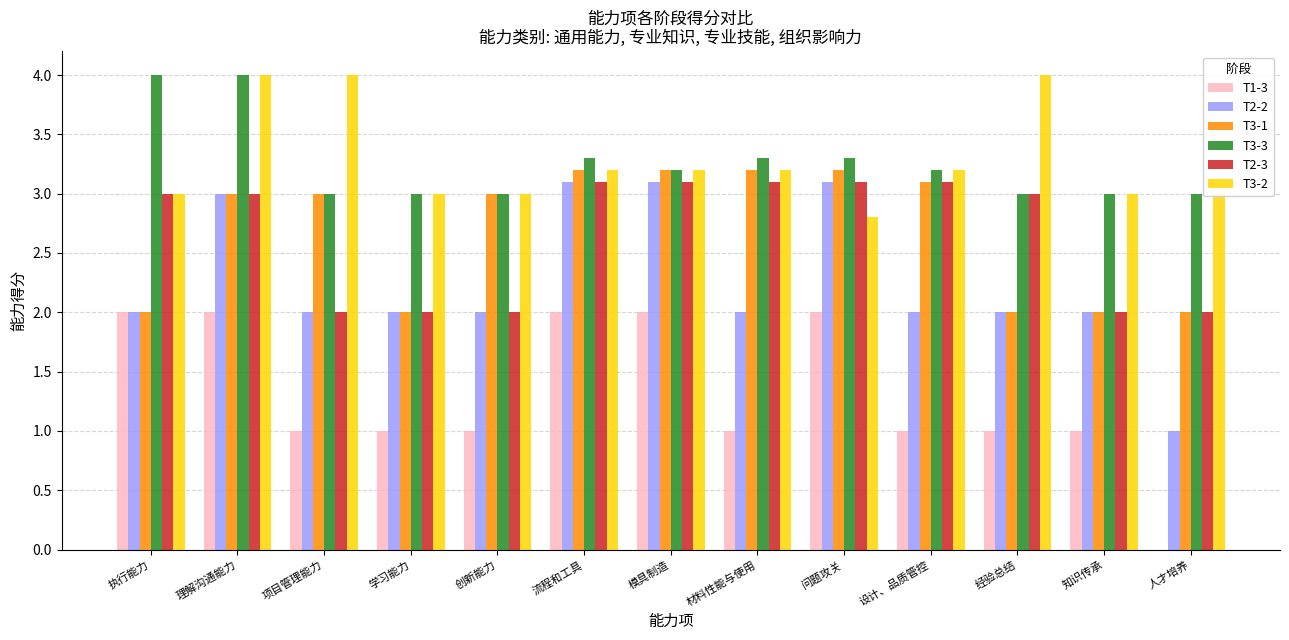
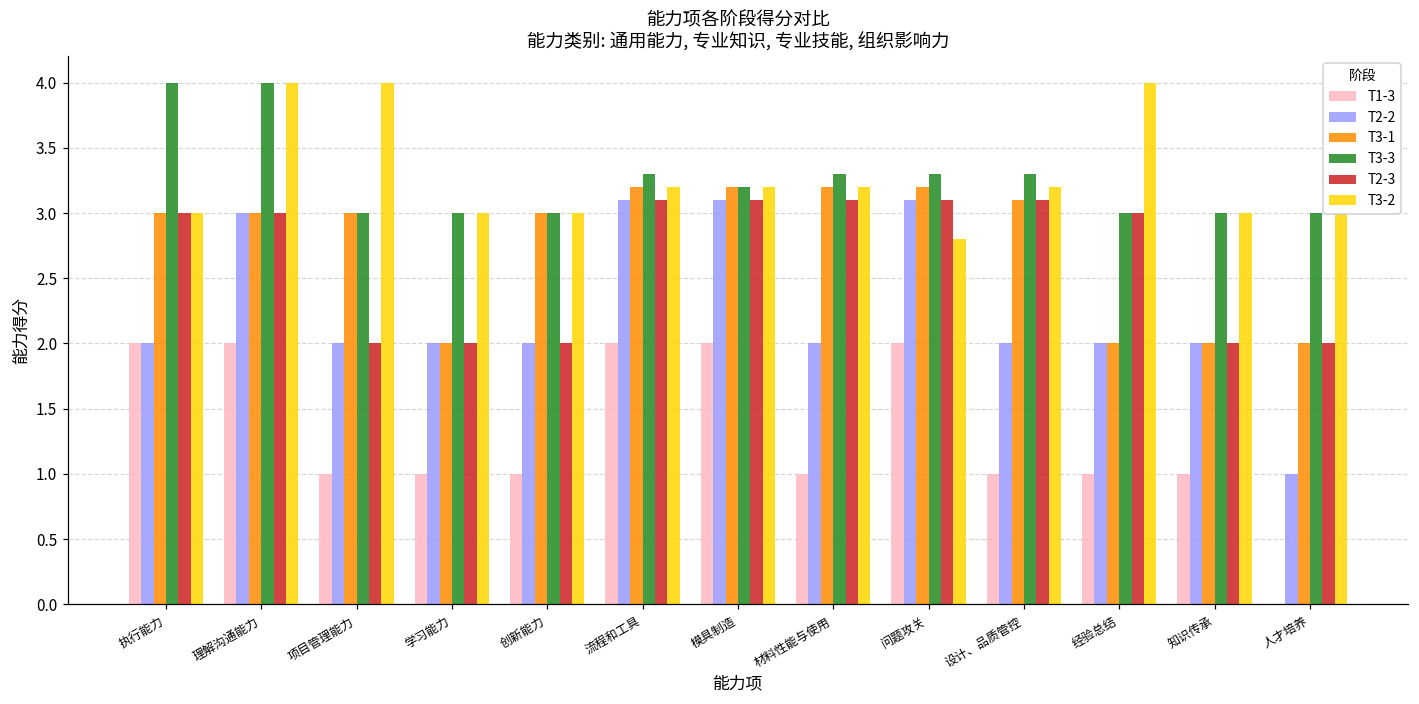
  {
    "T1-3": {
      "执行能力": 2.0,
      "理解沟通能力": 2.0,
      "项目管理能力": 1.0,
      "学习能力": 1.0,
      "创新能力": 1.0,
      "流程和工具": 2.0,
      "模具制造": 2.0,
      "材料性能与使用": 1.0,
      "问题攻关": 2.0,
      "设计、品质管控": 1.0,
      "经验总结": 1.0,
      "知识传承": 1.0,
      "人才培养": 0.0
    },
    "T2-2": {
      "执行能力": 2.0,
      "理解沟通能力": 3.0,
      "项目管理能力": 2.0,
      "学习能力": 2.0,
      "创新能力": 2.0,
      "流程和工具": 3.1,
      "模具制造": 3.1,
      "材料性能与使用": 2.0,
      "问题攻关": 3.1,
      "设计、品质管控": 2.0,
      "经验总结": 2.0,
      "知识传承": 2.0,
      "人才培养": 1.0
    },
    "T3-1": {
-     "执行能力": 2,
+     "执行能力": 3,
      "理解沟通能力": 3,
      "项目管理能力": 3,
      "学习能力": 2,
      "创新能力": 3,
      "流程和工具": 3.20,
      "模具制造": 3.20,
      "材料性能与使用": 3.20,
      "问题攻关": 3.20,
      "设计、品质管控": 3.10,
      "经验总结": 2,
      "知识传承": 2,
      "人才培养": 2
    },
    "T3-3": {
      "执行能力": 4.0,
      "理解沟通能力": 4.0,
      "项目管理能力": 3.0,
      "学习能力": 3.0,
      "创新能力": 3.0,
      "流程和工具": 3.3,
      "模具制造": 3.2,
      "材料性能与使用": 3.3,
      "问题攻关": 3.3,
-     "设计、品质管控": 3.2,
+     "设计、品质管控": 3.3,
      "经验总结": 3.0,
      "知识传承": 3.0,
      "人才培养": 3.0
    },
    "T2-3": {
      "执行能力": 3.0,
      "理解沟通能力": 3.0,
      "项目管理能力": 2.0,
      "学习能力": 2.0,
      "创新能力": 2.0,
      "流程和工具": 3.1,
      "模具制造": 3.1,
      "材料性能与使用": 3.1,
      "问题攻关": 3.1,
      "设计、品质管控": 3.1,
      "经验总结": 3.0,
      "知识传承": 2.0,
      "人才培养": 2.0
    },
    "T3-2": {
      "执行能力": 3.0,
      "理解沟通能力": 4.0,
      "项目管理能力": 4.0,
      "学习能力": 3.0,
      "创新能力": 3.0,
      "流程和工具": 3.2,
      "模具制造": 3.2,
      "材料性能与使用": 3.2,
      "问题攻关": 2.8,
      "设计、品质管控": 3.2,
      "经验总结": 4.0,
      "知识传承": 3.0
    }
  }
